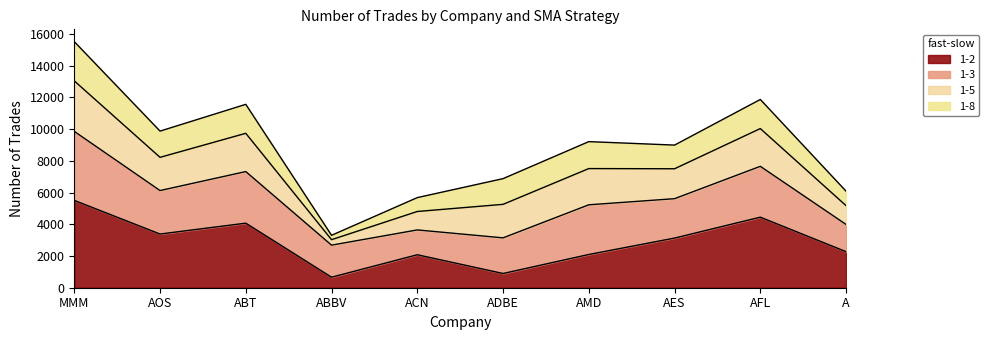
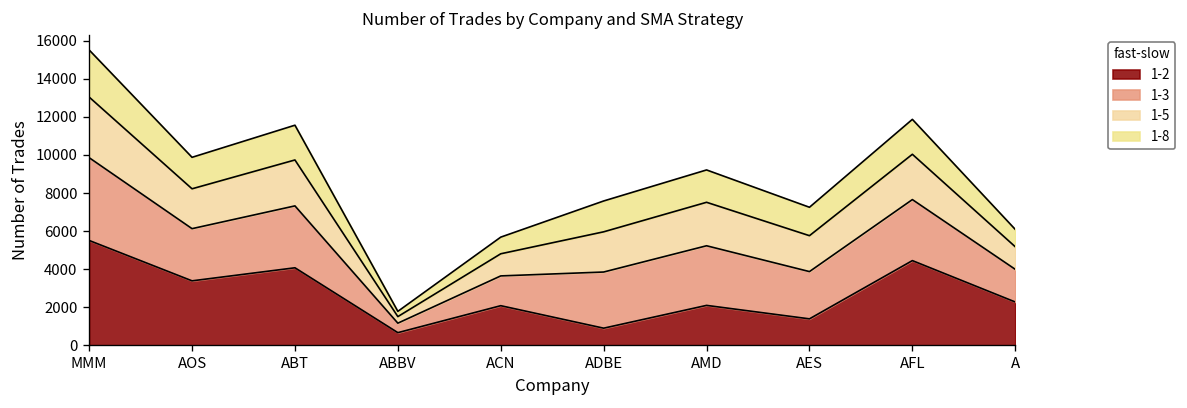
  {
    "1-2": {
      "MMM": 5500,
      "AOS": 3400,
      "ABT": 4100,
      "ABBV": 700,
      "ACN": 2100,
      "ADBE": 900,
      "AMD": 2100,
-     "AES": 3100,
+     "AES": 1400,
      "AFL": 4400,
      "A": 2300
    },
    "1-3": {
      "MMM": 4400,
      "AOS": 2700,
      "ABT": 3300,
-     "ABBV": 2000,
+     "ABBV": 500,
      "ACN": 1600,
-     "ADBE": 2200,
+     "ADBE": 3000,
      "AMD": 3100,
      "AES": 2500,
      "AFL": 3200,
      "A": 1700
    }
  }
